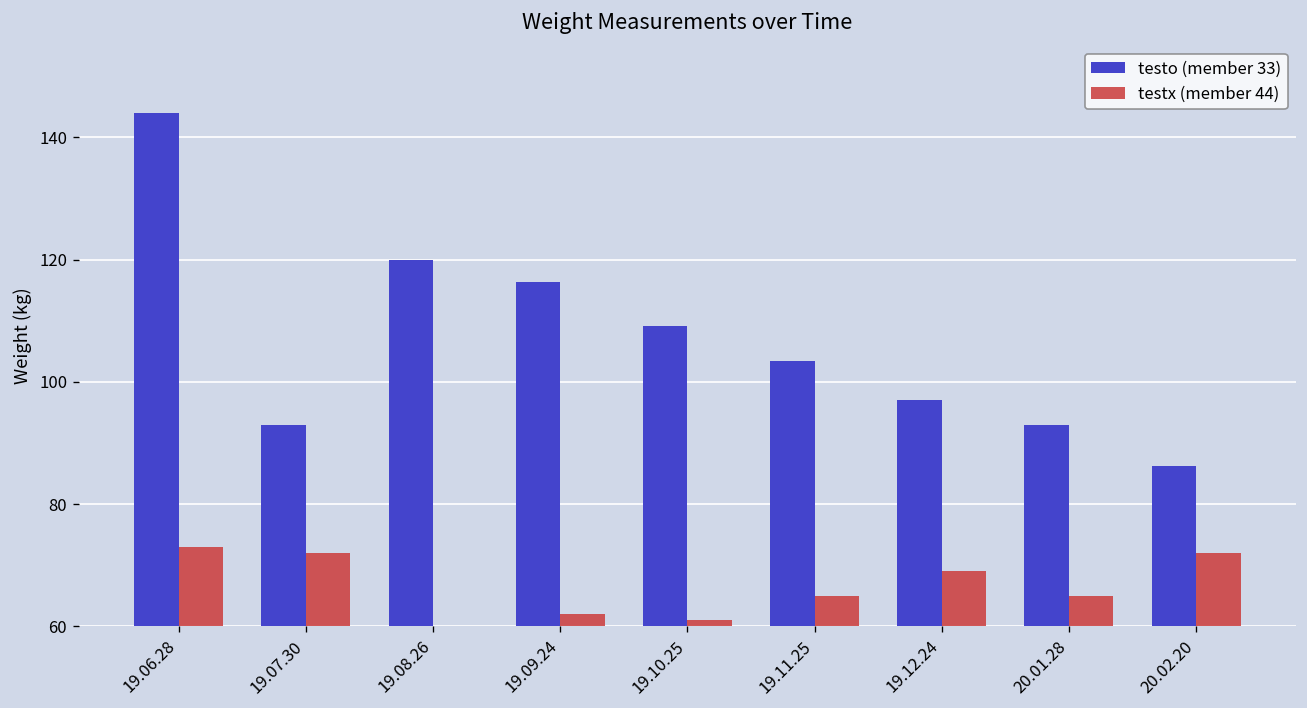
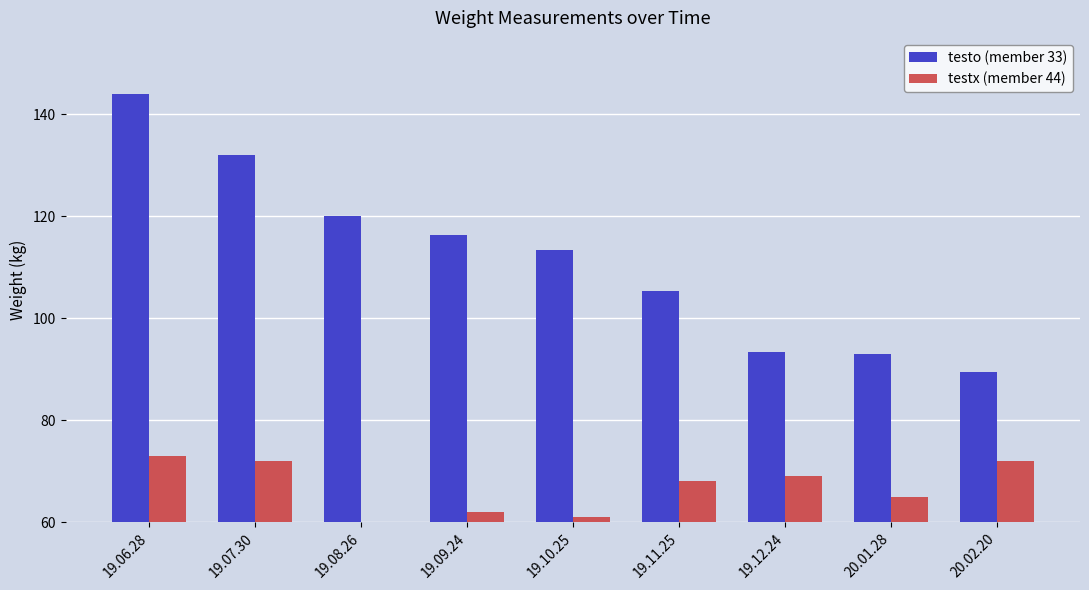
  {
    "testo (member 33)": {
      "19.06.28": 144,
-     "19.07.30": 93,
+     "19.07.30": 132,
      "19.08.26": 120,
      "19.09.24": 116,
-     "19.10.25": 109,
-     "19.11.25": 103,
-     "19.12.24": 97,
+     "19.10.25": 113,
+     "19.11.25": 105,
+     "19.12.24": 93,
      "20.01.28": 93,
-     "20.02.20": 86
+     "20.02.20": 89
    },
    "testx (member 44)": {
      "19.06.28": 73,
      "19.07.30": 72,
      "19.08.26": 60,
      "19.09.24": 62,
      "19.10.25": 61,
-     "19.11.25": 65,
+     "19.11.25": 68,
      "19.12.24": 69,
      "20.01.28": 65,
      "20.02.20": 72
    }
  }
